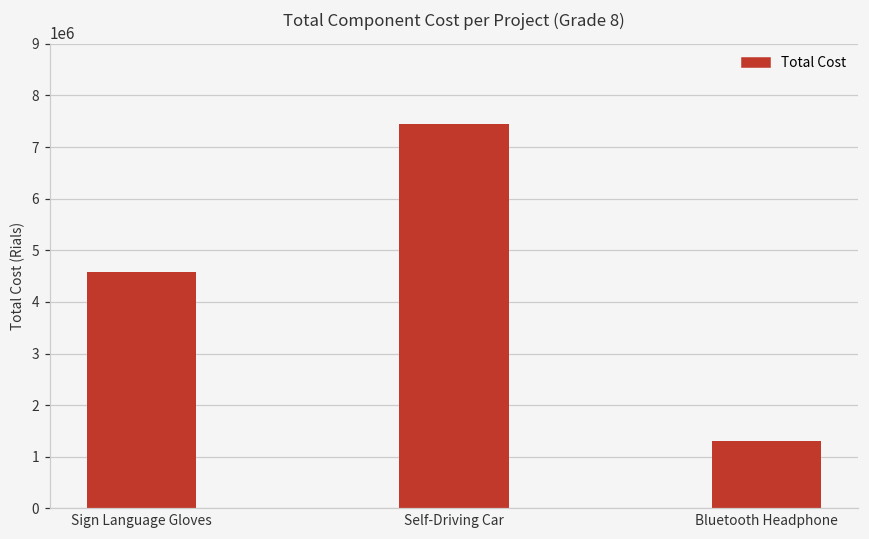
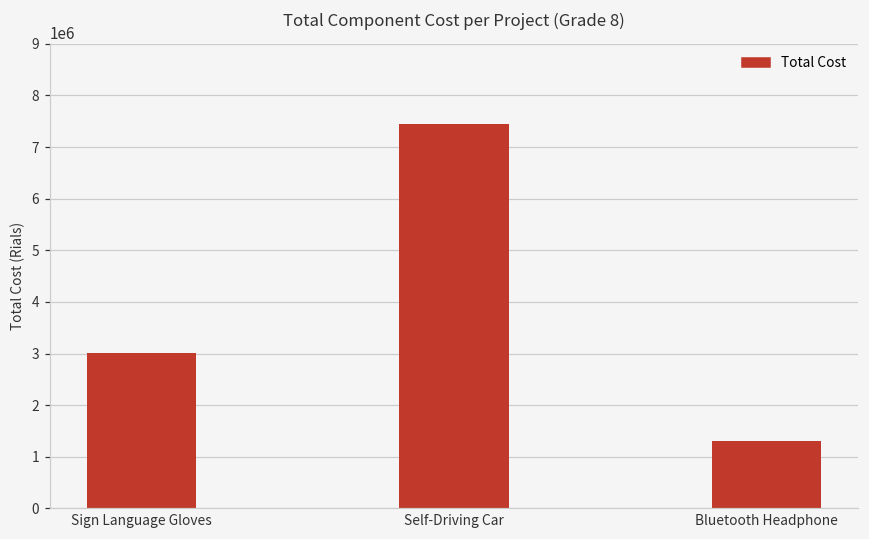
  {
-   "Sign Language Gloves": 4600000,
+   "Sign Language Gloves": 3000000,
    "Self-Driving Car": 7500000,
    "Bluetooth Headphone": 1300000
  }
